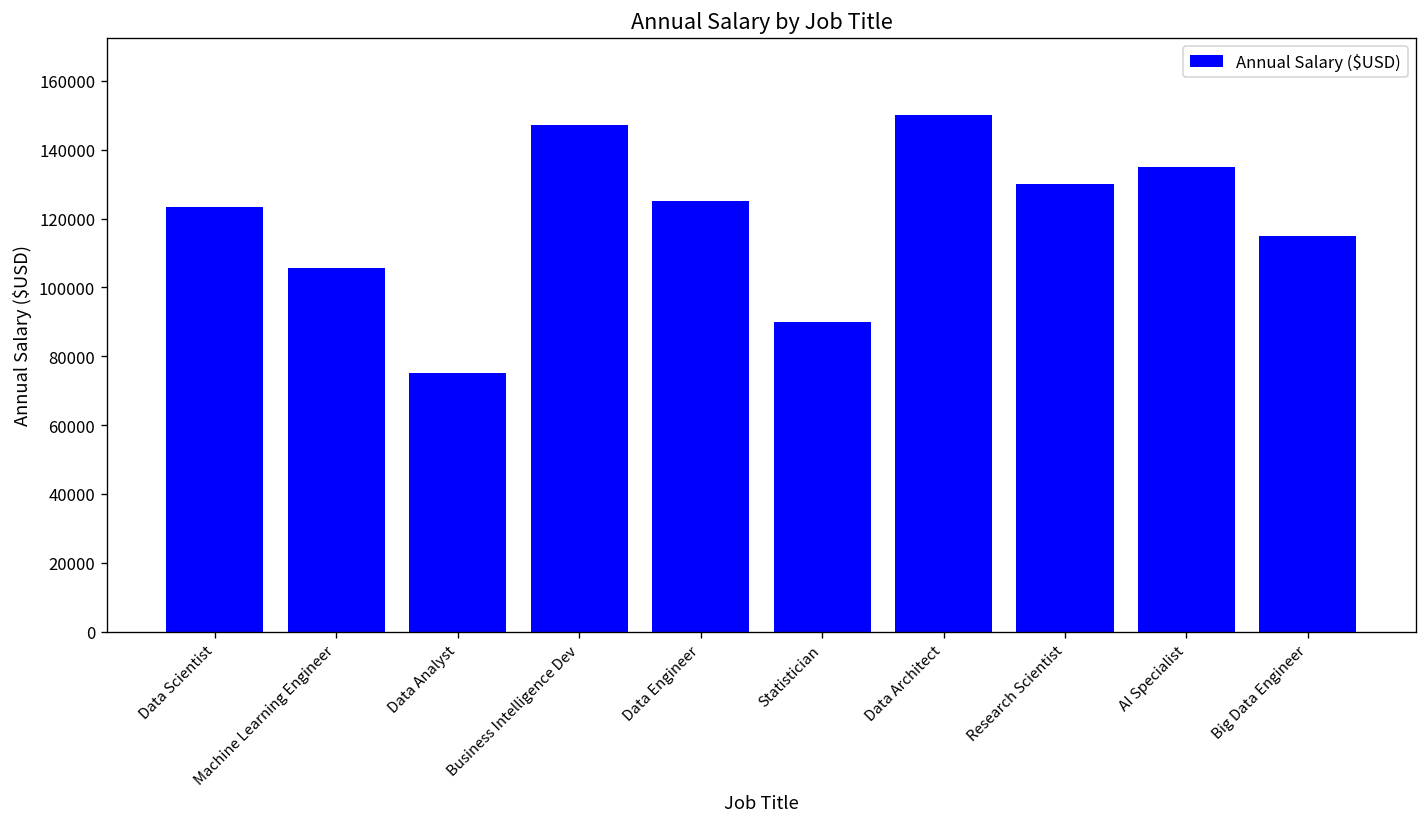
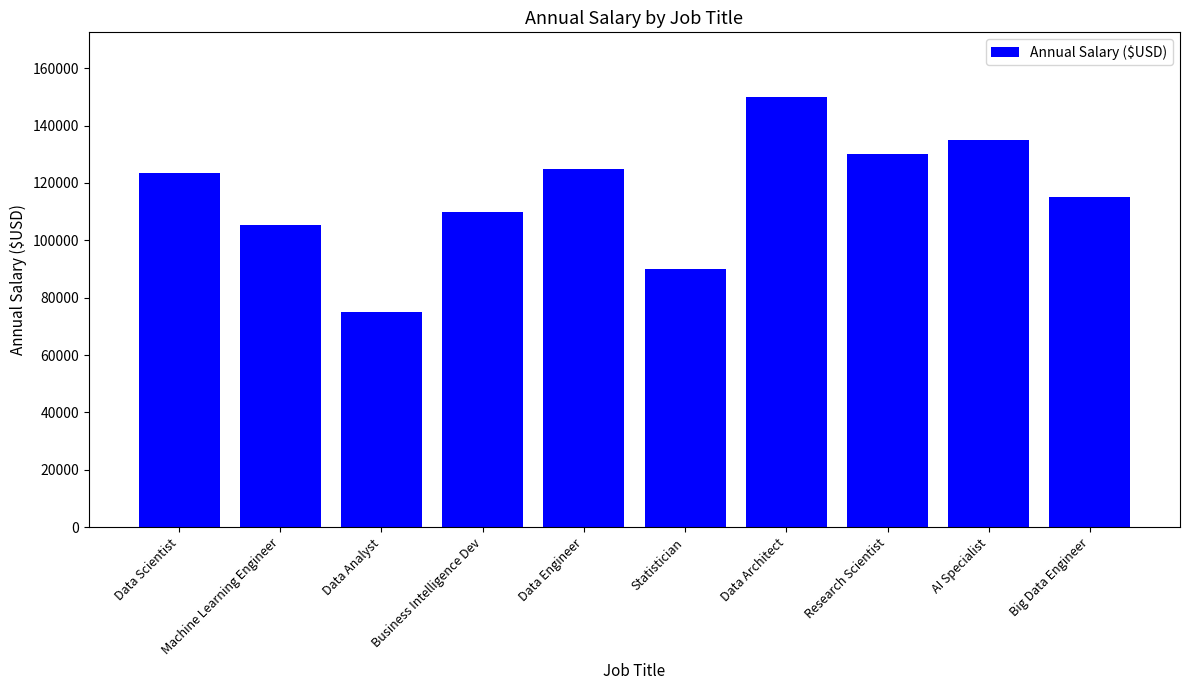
  {
    "Data Scientist": 123000,
    "Machine Learning Engineer": 105000,
    "Data Analyst": 75000,
-   "Business Intelligence Dev": 147000,
+   "Business Intelligence Dev": 110000,
    "Data Engineer": 125000,
    "Statistician": 90000,
    "Data Architect": 150000,
    "Research Scientist": 130000,
    "AI Specialist": 135000,
    "Big Data Engineer": 115000
  }
